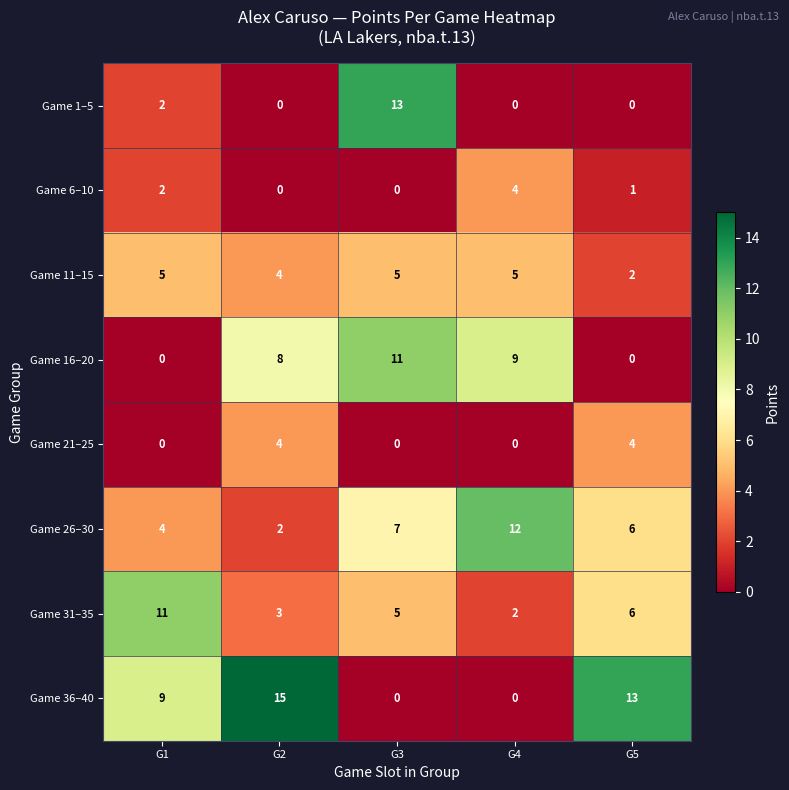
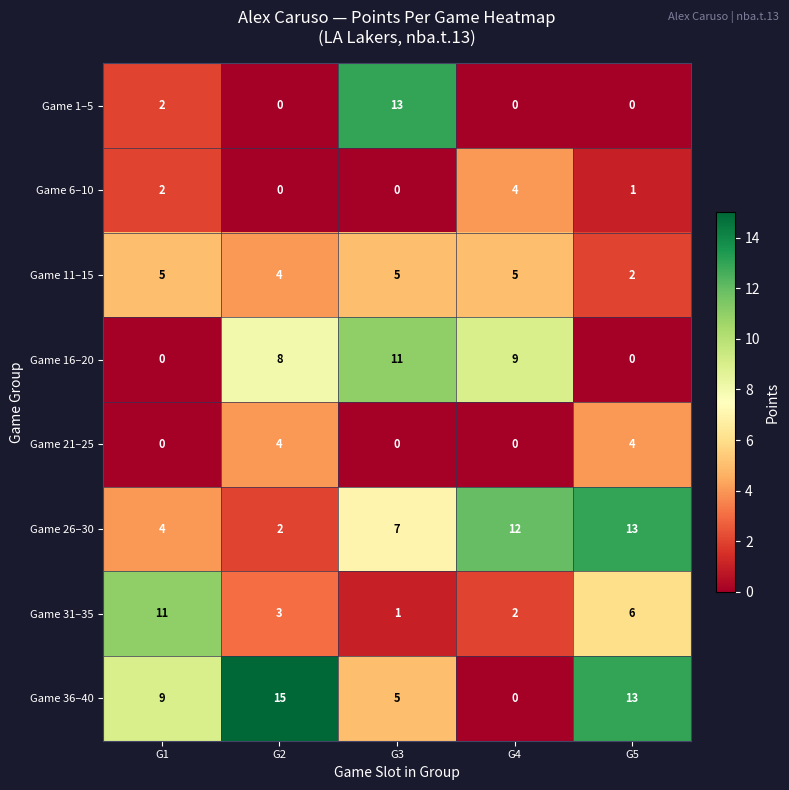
  {
    "Game 1–5": {
      "G1": 2,
      "G2": 0,
      "G3": 13,
      "G4": 0,
      "G5": 0
    },
    "Game 6–10": {
      "G1": 2,
      "G2": 0,
      "G3": 0,
      "G4": 4,
      "G5": 1
    },
    "Game 11–15": {
      "G1": 5,
      "G2": 4,
      "G3": 5,
      "G4": 5,
      "G5": 2
    },
    "Game 16–20": {
      "G1": 0,
      "G2": 8,
      "G3": 11,
      "G4": 9,
      "G5": 0
    },
    "Game 21–25": {
      "G1": 0,
      "G2": 4,
      "G3": 0,
      "G4": 0,
      "G5": 4
    },
    "Game 26–30": {
      "G1": 4,
      "G2": 2,
      "G3": 7,
      "G4": 12,
-     "G5": 6
+     "G5": 13
    },
    "Game 31–35": {
      "G1": 11,
      "G2": 3,
-     "G3": 5,
+     "G3": 1,
      "G4": 2,
      "G5": 6
    },
    "Game 36–40": {
      "G1": 9,
      "G2": 15,
-     "G3": 0,
+     "G3": 5,
      "G4": 0,
      "G5": 13
    }
  }
